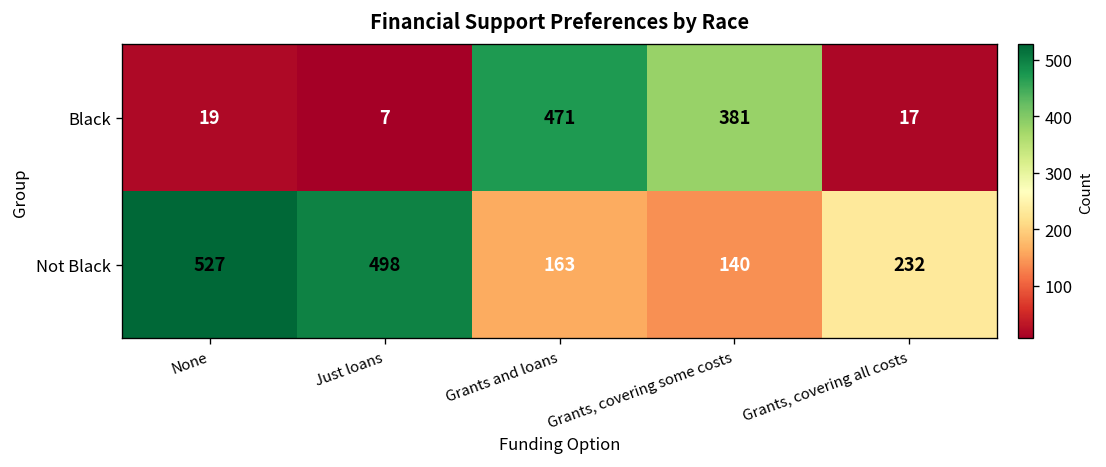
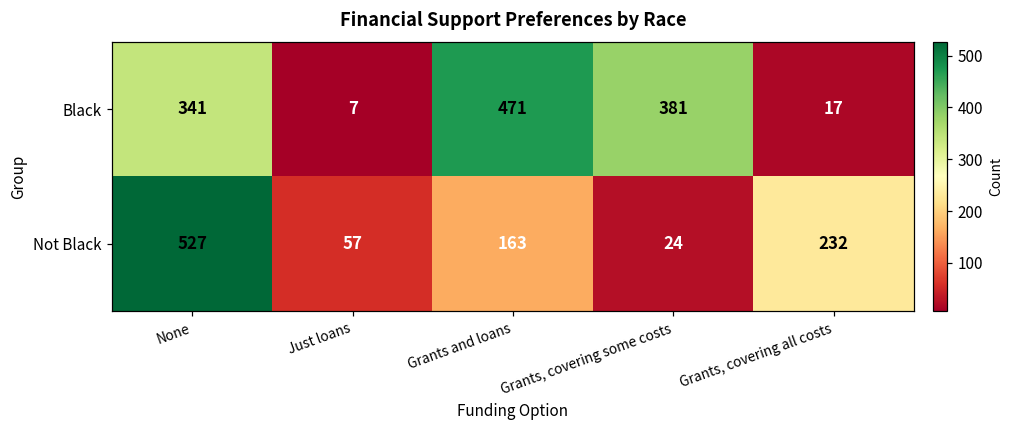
  {
    "Black": {
-     "None": 19,
+     "None": 341,
      "Just loans": 7,
      "Grants and loans": 471,
      "Grants, covering some costs": 381,
      "Grants, covering all costs": 17
    },
    "Not Black": {
      "None": 527,
-     "Just loans": 498,
+     "Just loans": 57,
      "Grants and loans": 163,
-     "Grants, covering some costs": 140,
+     "Grants, covering some costs": 24,
      "Grants, covering all costs": 232
    }
  }
